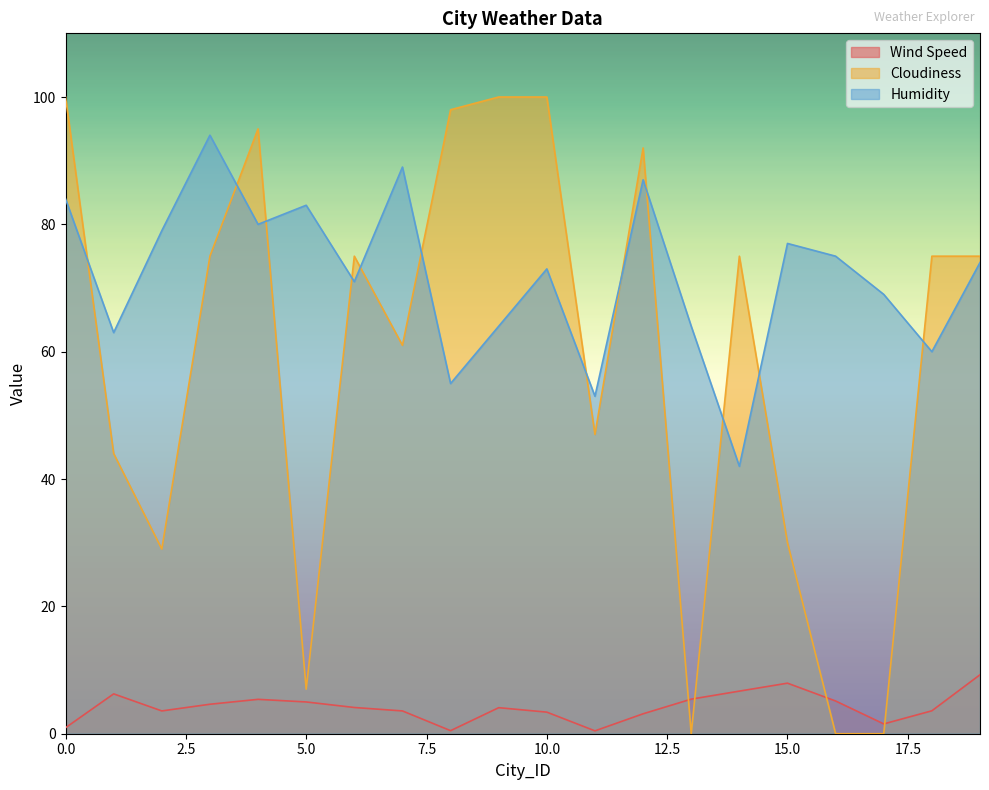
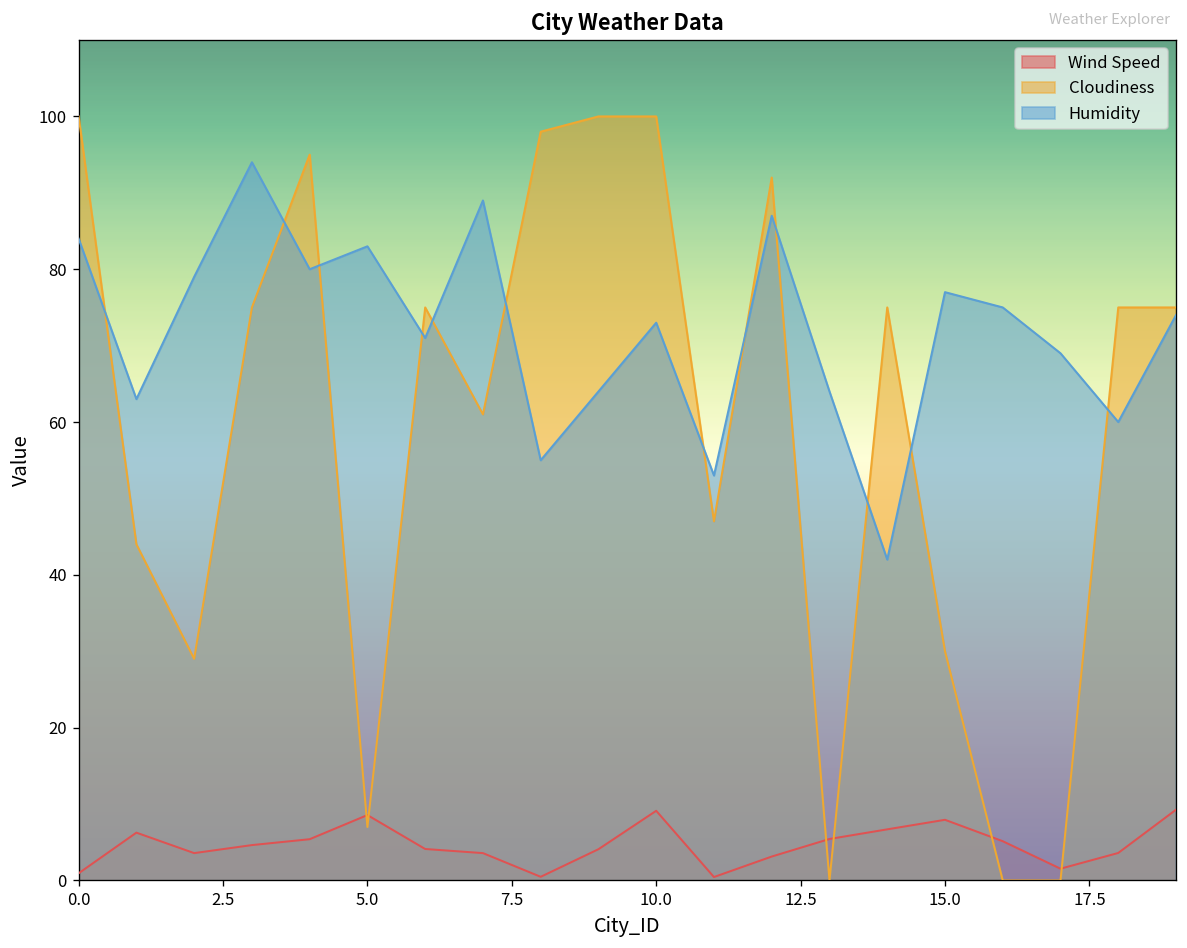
  {
    "Wind Speed": {
      "0.0": 1,
-     "5.0": 5,
-     "10.0": 3,
+     "5.0": 9,
+     "10.0": 9,
      "15.0": 8
    },
    "Cloudiness": {
      "0.0": 100,
      "5.0": 7,
      "10.0": 100,
      "15.0": 30
    },
    "Humidity": {
      "0.0": 84,
      "5.0": 83,
      "10.0": 73,
      "15.0": 77
    }
  }
